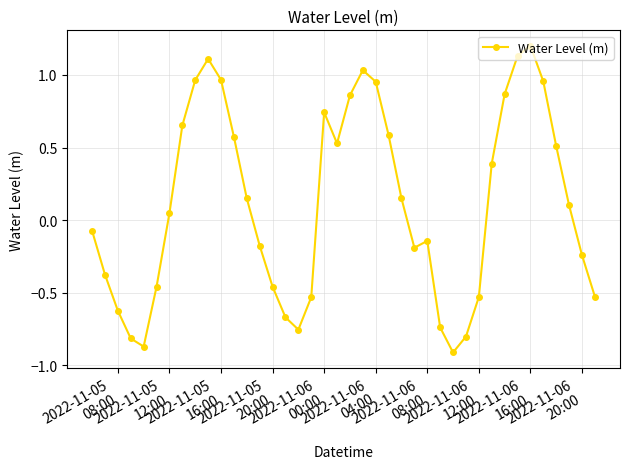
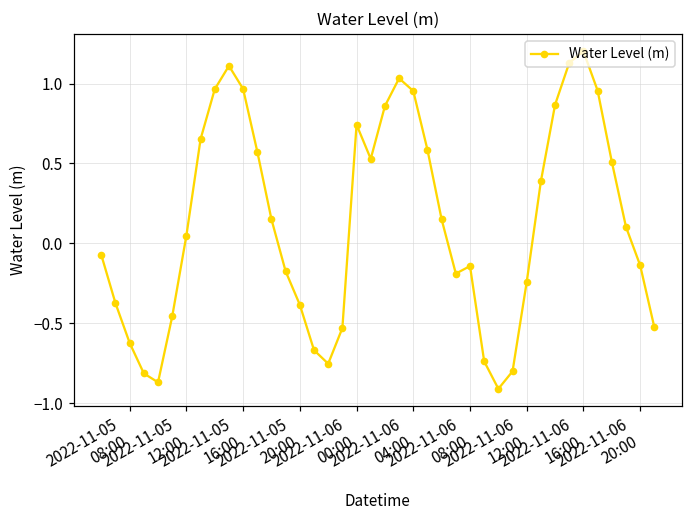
  {
    "2022-11-05 08:00": -0.62,
    "2022-11-05 12:00": 0.05,
    "2022-11-05 16:00": 0.97,
-   "2022-11-05 20:00": -0.46,
+   "2022-11-05 20:00": -0.38,
    "2022-11-06 00:00": 0.74,
    "2022-11-06 04:00": 0.95,
    "2022-11-06 08:00": -0.14,
-   "2022-11-06 12:00": -0.53,
-   "2022-11-06 20:00": -0.24
+   "2022-11-06 12:00": -0.24,
+   "2022-11-06 20:00": -0.14
  }
